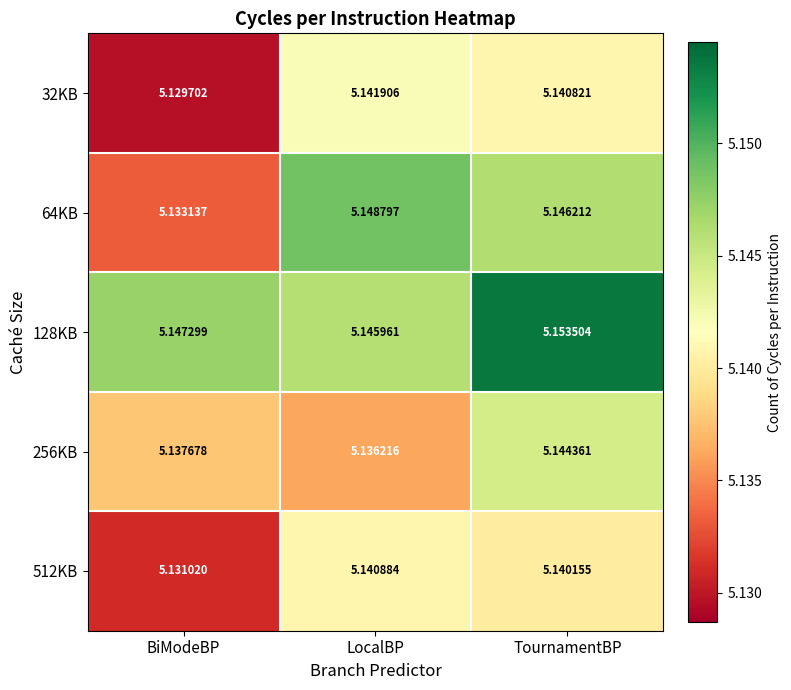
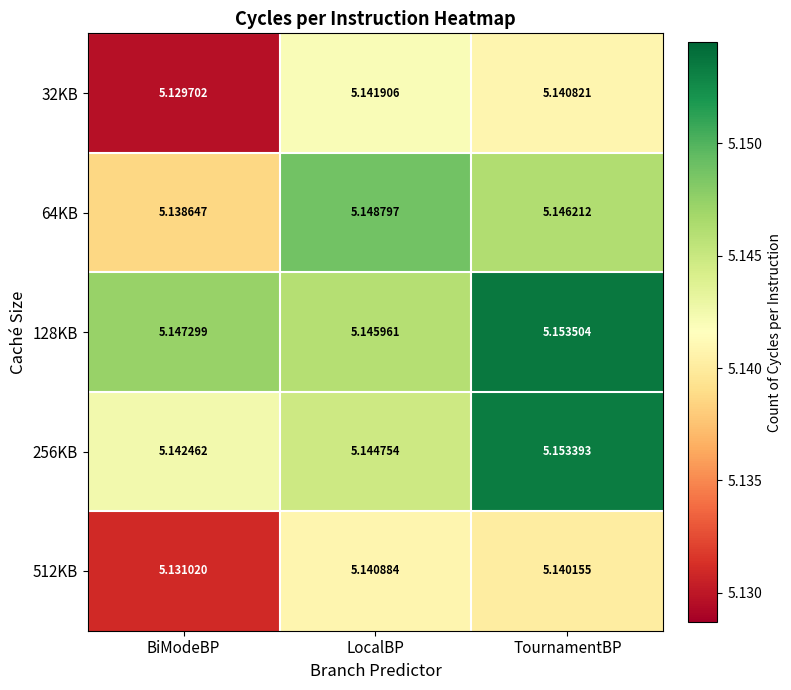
  {
    "32KB": {
      "BiModeBP": 5.129702,
      "LocalBP": 5.141906,
      "TournamentBP": 5.140821
    },
    "64KB": {
-     "BiModeBP": 5.133137,
+     "BiModeBP": 5.138647,
      "LocalBP": 5.148797,
      "TournamentBP": 5.146212
    },
    "128KB": {
      "BiModeBP": 5.147299,
      "LocalBP": 5.145961,
      "TournamentBP": 5.153504
    },
    "256KB": {
-     "BiModeBP": 5.137678,
-     "LocalBP": 5.136216,
-     "TournamentBP": 5.144361
+     "BiModeBP": 5.142462,
+     "LocalBP": 5.144754,
+     "TournamentBP": 5.153393
    },
    "512KB": {
      "BiModeBP": 5.131020,
      "LocalBP": 5.140884,
      "TournamentBP": 5.140155
    }
  }
